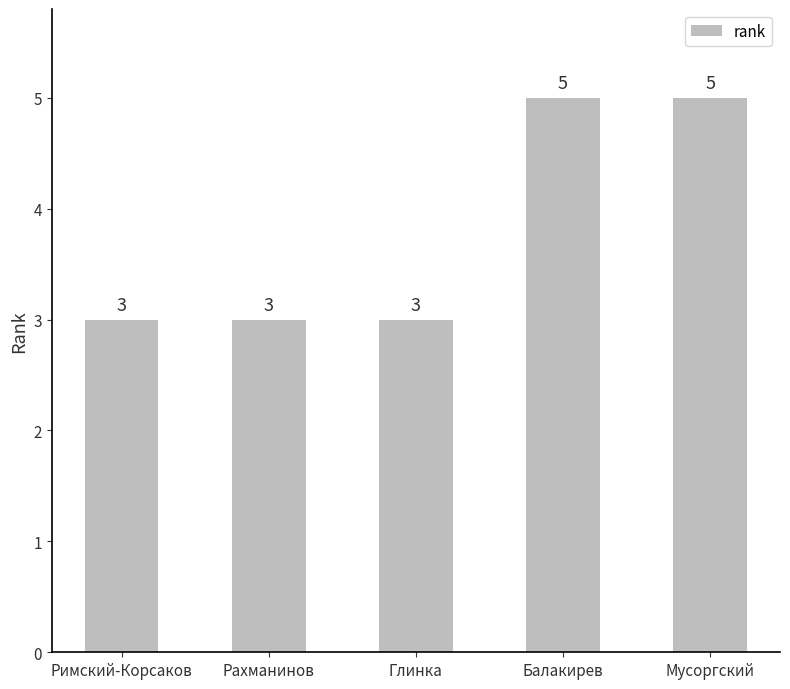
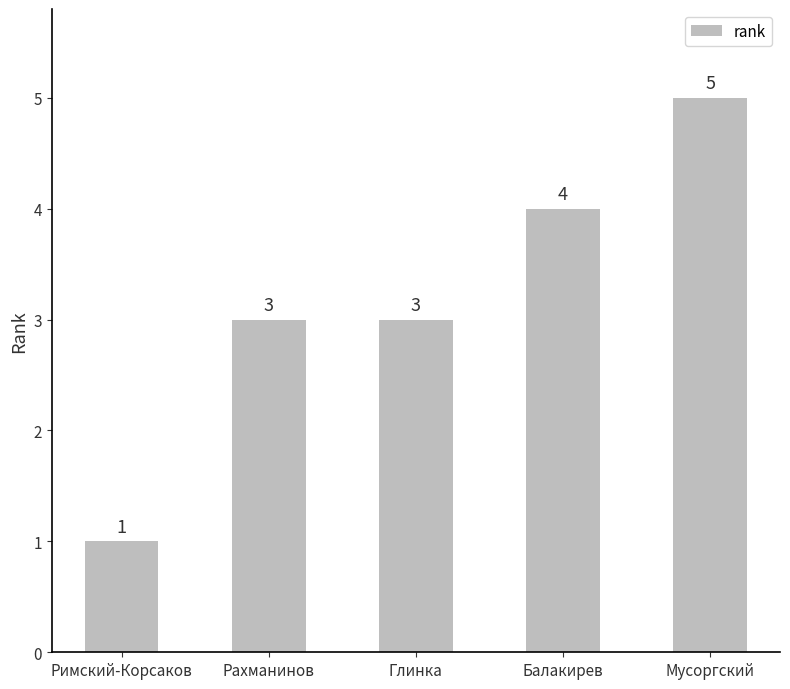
  {
-   "Римский-Корсаков": 3,
+   "Римский-Корсаков": 1,
    "Рахманинов": 3,
    "Глинка": 3,
-   "Балакирев": 5,
+   "Балакирев": 4,
    "Мусоргский": 5
  }
